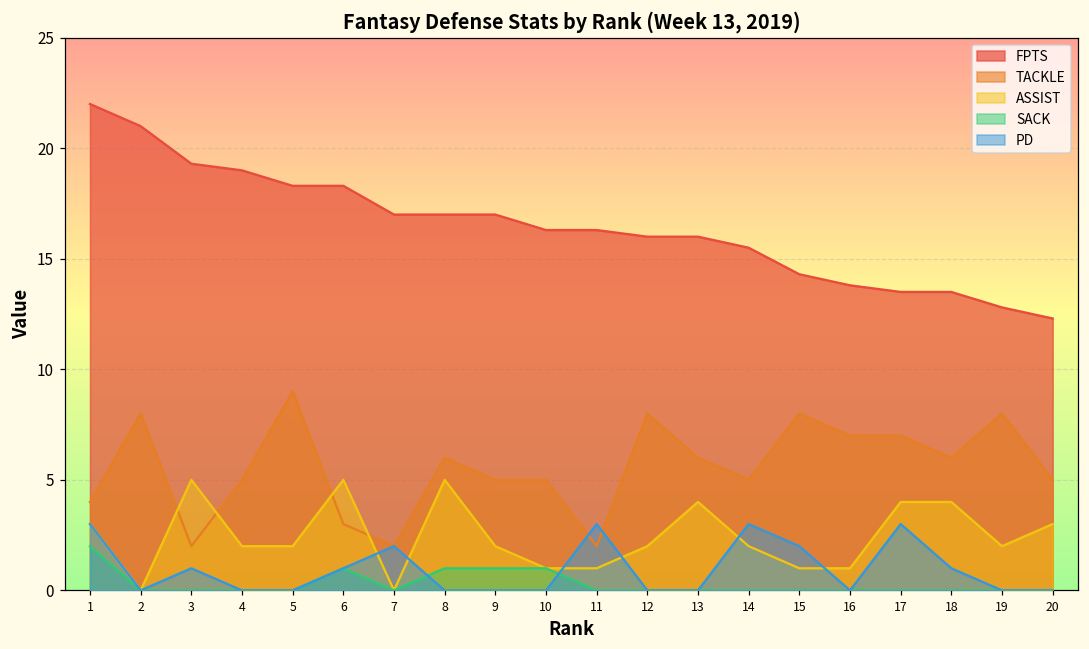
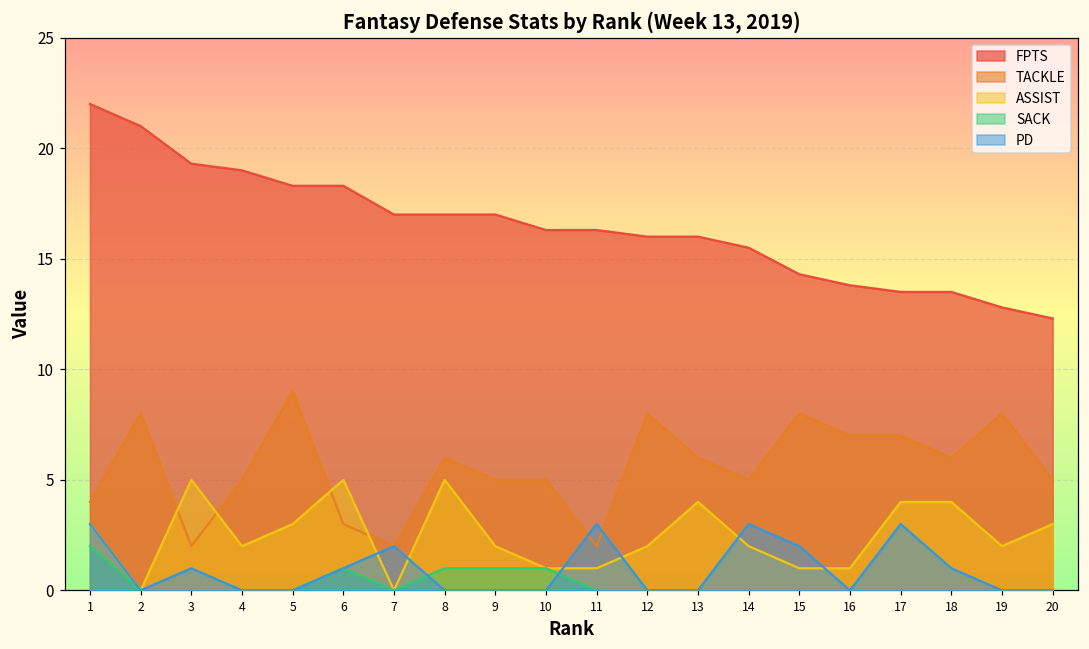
  {
    "ASSIST": {
      "3": 5,
      "4": 2,
-     "5": 2,
+     "5": 3,
      "6": 5,
      "8": 5,
      "9": 2,
      "11": 1,
      "12": 2,
      "13": 4,
      "14": 2,
      "15": 1,
      "16": 1,
      "17": 4,
      "18": 4,
      "19": 2,
      "20": 3
    },
    "SACK": {
      "1": 2,
      "3": 0,
      "8": 1,
      "9": 1,
      "11": 0,
      "14": 0,
      "15": 0,
      "17": 0,
      "18": 0
    },
    "PD": {
      "3": 1,
      "8": 0,
      "9": 0,
      "10": 0,
      "11": 3,
      "14": 3,
      "15": 2,
      "17": 3,
      "18": 1
    }
  }
